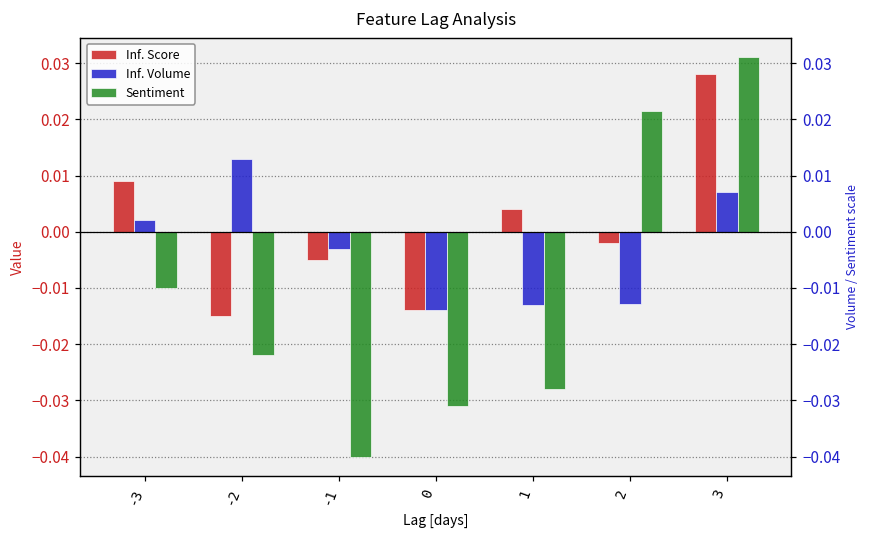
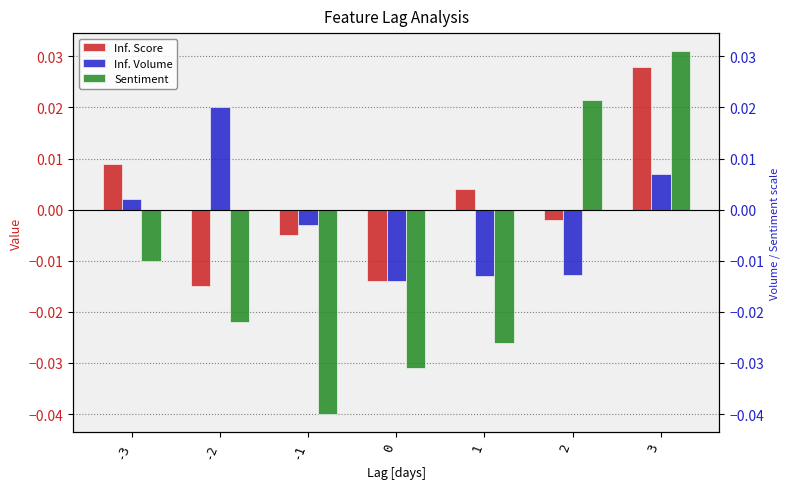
  {
    "Inf. Score": {
      "-3": 0.009,
      "-2": -0.015,
      "-1": -0.005,
      "0": -0.014,
      "1": 0.004,
      "2": -0.002,
      "3": 0.028
    },
    "Inf. Volume": {
      "-3": 0.002,
-     "-2": 0.013,
+     "-2": 0.020,
      "-1": -0.003,
      "0": -0.014,
      "1": -0.013,
      "2": -0.013,
      "3": 0.007
    },
    "Sentiment": {
      "-3": -0.010,
      "-2": -0.022,
      "-1": -0.040,
      "0": -0.031,
-     "1": -0.028,
+     "1": -0.026,
      "2": 0.022,
      "3": 0.031
    }
  }
